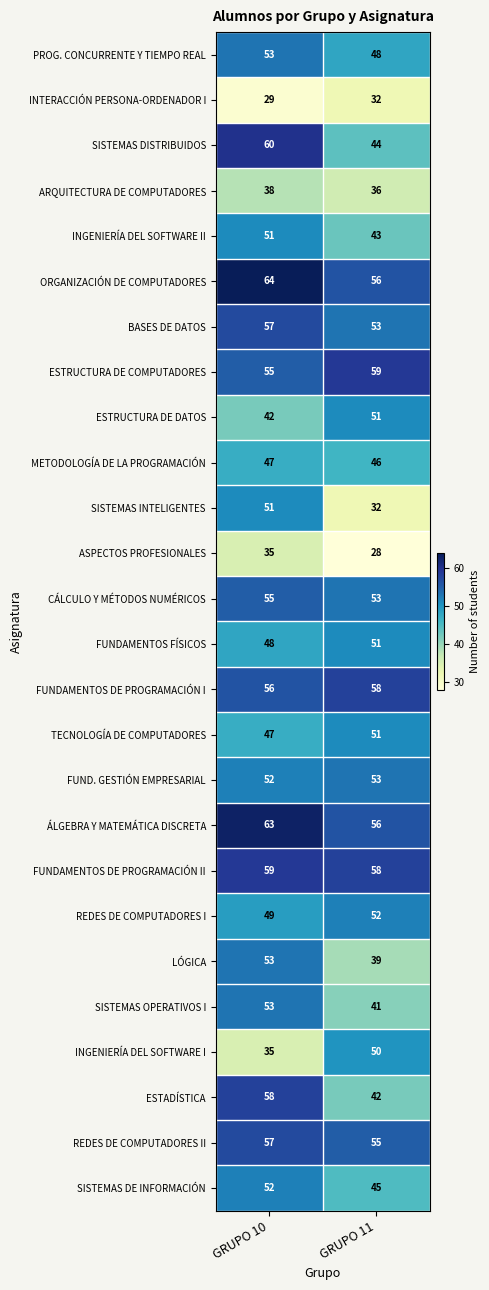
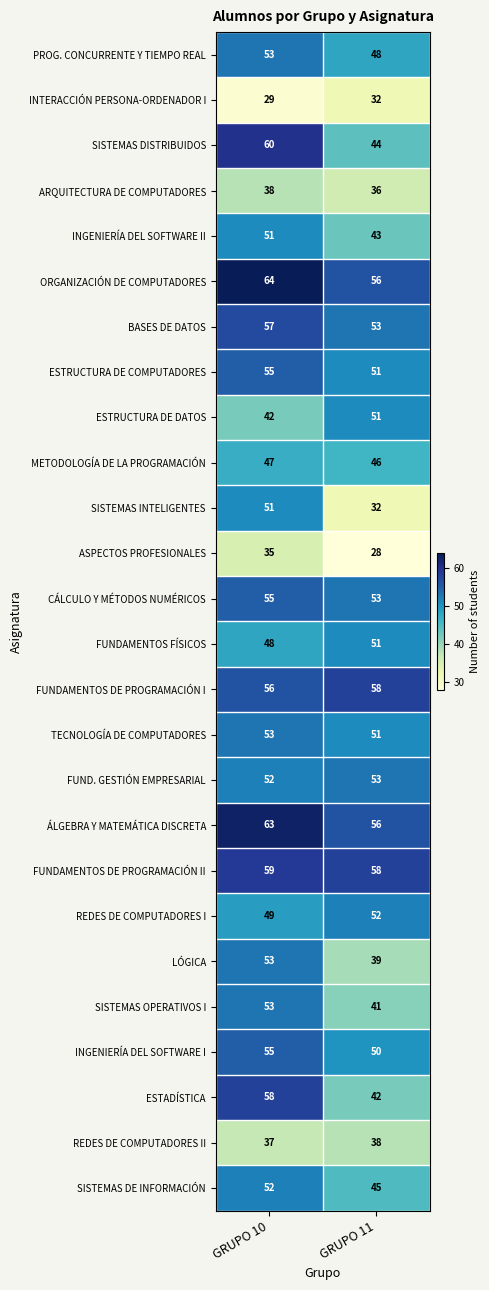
  {
    "PROG. CONCURRENTE Y TIEMPO REAL": {
      "GRUPO 10": 53,
      "GRUPO 11": 48
    },
    "INTERACCIÓN PERSONA-ORDENADOR I": {
      "GRUPO 10": 29,
      "GRUPO 11": 32
    },
    "SISTEMAS DISTRIBUIDOS": {
      "GRUPO 10": 60,
      "GRUPO 11": 44
    },
    "ARQUITECTURA DE COMPUTADORES": {
      "GRUPO 10": 38,
      "GRUPO 11": 36
    },
    "INGENIERÍA DEL SOFTWARE II": {
      "GRUPO 10": 51,
      "GRUPO 11": 43
    },
    "ORGANIZACIÓN DE COMPUTADORES": {
      "GRUPO 10": 64,
      "GRUPO 11": 56
    },
    "BASES DE DATOS": {
      "GRUPO 10": 57,
      "GRUPO 11": 53
    },
    "ESTRUCTURA DE COMPUTADORES": {
      "GRUPO 10": 55,
-     "GRUPO 11": 59
+     "GRUPO 11": 51
    },
    "ESTRUCTURA DE DATOS": {
      "GRUPO 10": 42,
      "GRUPO 11": 51
    },
    "METODOLOGÍA DE LA PROGRAMACIÓN": {
      "GRUPO 10": 47,
      "GRUPO 11": 46
    },
    "SISTEMAS INTELIGENTES": {
      "GRUPO 10": 51,
      "GRUPO 11": 32
    },
    "ASPECTOS PROFESIONALES": {
      "GRUPO 10": 35,
      "GRUPO 11": 28
    },
    "CÁLCULO Y MÉTODOS NUMÉRICOS": {
      "GRUPO 10": 55,
      "GRUPO 11": 53
    },
    "FUNDAMENTOS FÍSICOS": {
      "GRUPO 10": 48,
      "GRUPO 11": 51
    },
    "FUNDAMENTOS DE PROGRAMACIÓN I": {
      "GRUPO 10": 56,
      "GRUPO 11": 58
    },
    "TECNOLOGÍA DE COMPUTADORES": {
-     "GRUPO 10": 47,
+     "GRUPO 10": 53,
      "GRUPO 11": 51
    },
    "FUND. GESTIÓN EMPRESARIAL": {
      "GRUPO 10": 52,
      "GRUPO 11": 53
    },
    "ÁLGEBRA Y MATEMÁTICA DISCRETA": {
      "GRUPO 10": 63,
      "GRUPO 11": 56
    },
    "FUNDAMENTOS DE PROGRAMACIÓN II": {
      "GRUPO 10": 59,
      "GRUPO 11": 58
    },
    "REDES DE COMPUTADORES I": {
      "GRUPO 10": 49,
      "GRUPO 11": 52
    },
    "LÓGICA": {
      "GRUPO 10": 53,
      "GRUPO 11": 39
    },
    "SISTEMAS OPERATIVOS I": {
      "GRUPO 10": 53,
      "GRUPO 11": 41
    },
    "INGENIERÍA DEL SOFTWARE I": {
-     "GRUPO 10": 35,
+     "GRUPO 10": 55,
      "GRUPO 11": 50
    },
    "ESTADÍSTICA": {
      "GRUPO 10": 58,
      "GRUPO 11": 42
    },
    "REDES DE COMPUTADORES II": {
-     "GRUPO 10": 57,
-     "GRUPO 11": 55
+     "GRUPO 10": 37,
+     "GRUPO 11": 38
    },
    "SISTEMAS DE INFORMACIÓN": {
      "GRUPO 10": 52,
      "GRUPO 11": 45
    }
  }
